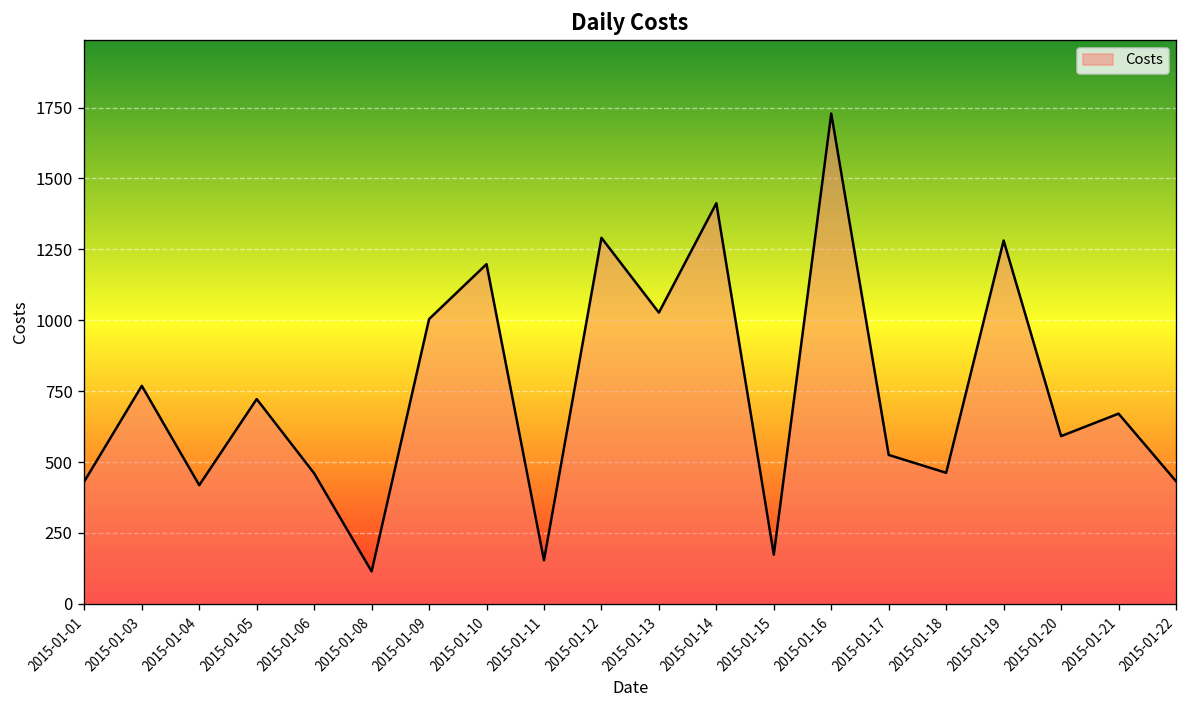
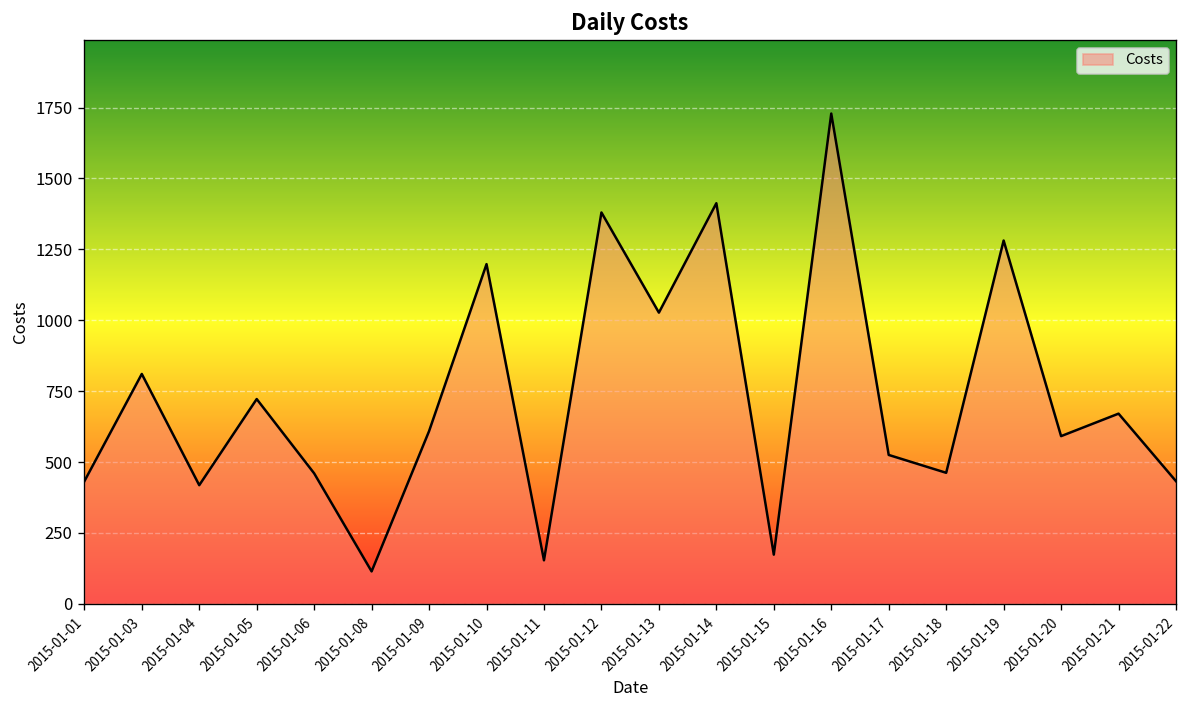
  {
    "2015-01-01": 430,
-   "2015-01-03": 770,
+   "2015-01-03": 810,
    "2015-01-04": 420,
    "2015-01-05": 720,
    "2015-01-06": 460,
    "2015-01-08": 110,
-   "2015-01-09": 1000,
+   "2015-01-09": 610,
    "2015-01-10": 1200,
    "2015-01-11": 150,
-   "2015-01-12": 1290,
+   "2015-01-12": 1380,
    "2015-01-13": 1030,
    "2015-01-14": 1410,
    "2015-01-15": 170,
    "2015-01-16": 1730,
    "2015-01-17": 530,
    "2015-01-18": 460,
    "2015-01-19": 1280,
    "2015-01-20": 590,
    "2015-01-21": 670,
    "2015-01-22": 430
  }
